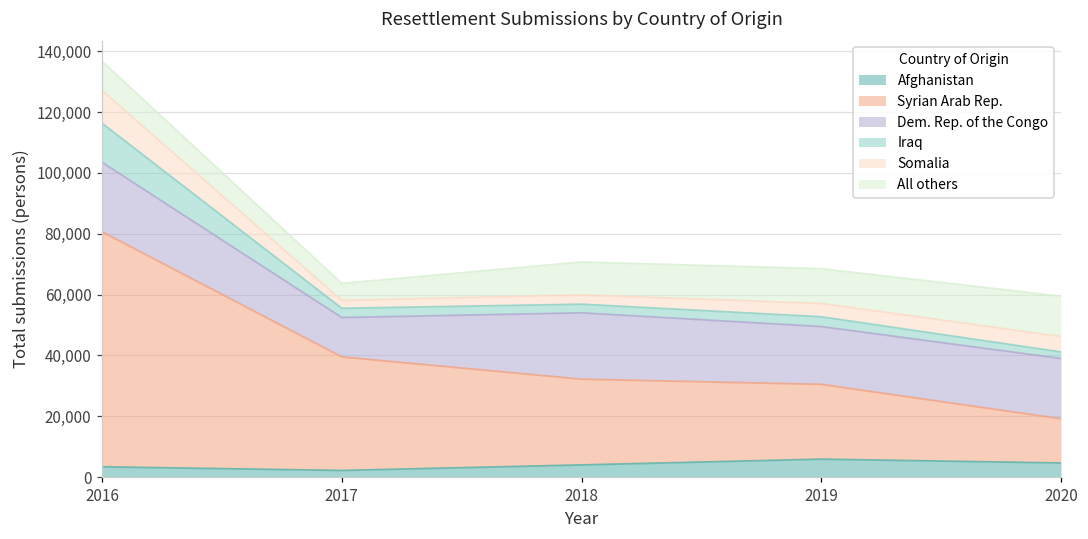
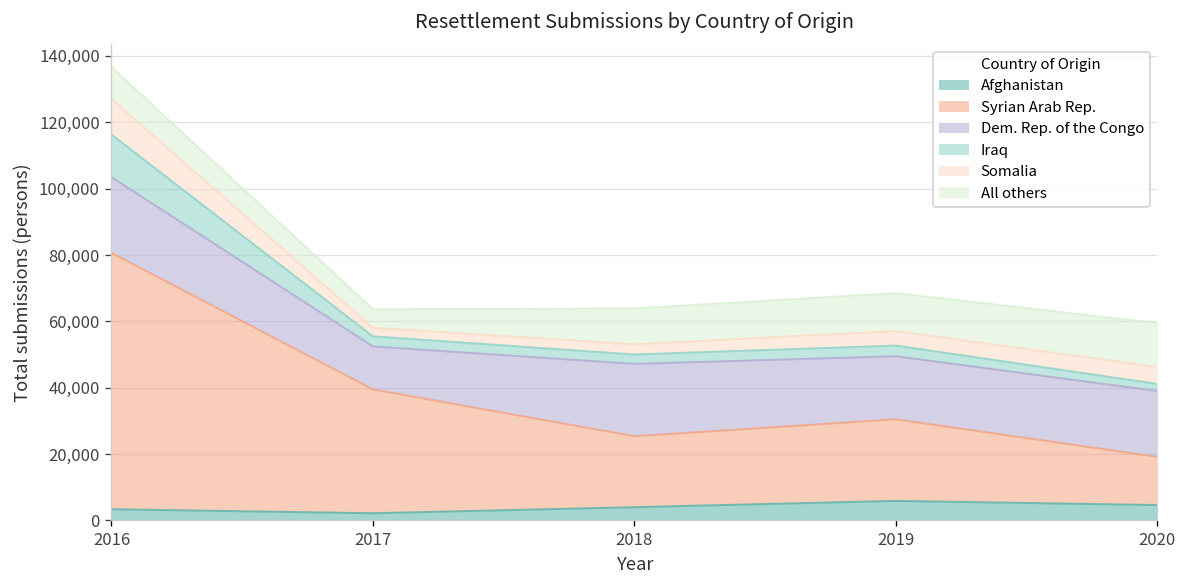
  {
    "Syrian Arab Rep.": {
      "2016": "77,000",
      "2017": "37,000",
-     "2018": "28,000",
+     "2018": "21,000",
      "2019": "25,000",
      "2020": "15,000"
    }
  }
